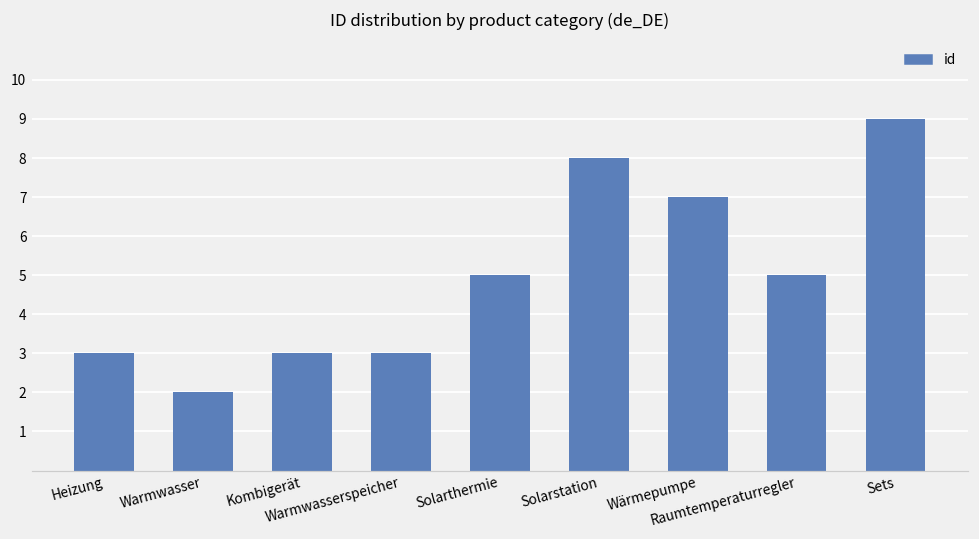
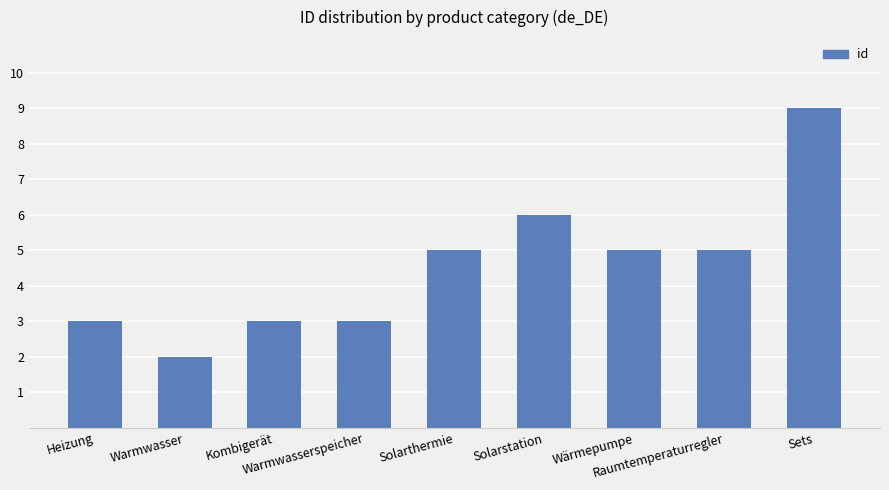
  {
    "Heizung": 3,
    "Warmwasser": 2,
    "Kombigerät": 3,
    "Warmwasserspeicher": 3,
    "Solarthermie": 5,
-   "Solarstation": 8,
-   "Wärmepumpe": 7,
+   "Solarstation": 6,
+   "Wärmepumpe": 5,
    "Raumtemperaturregler": 5,
    "Sets": 9
  }
